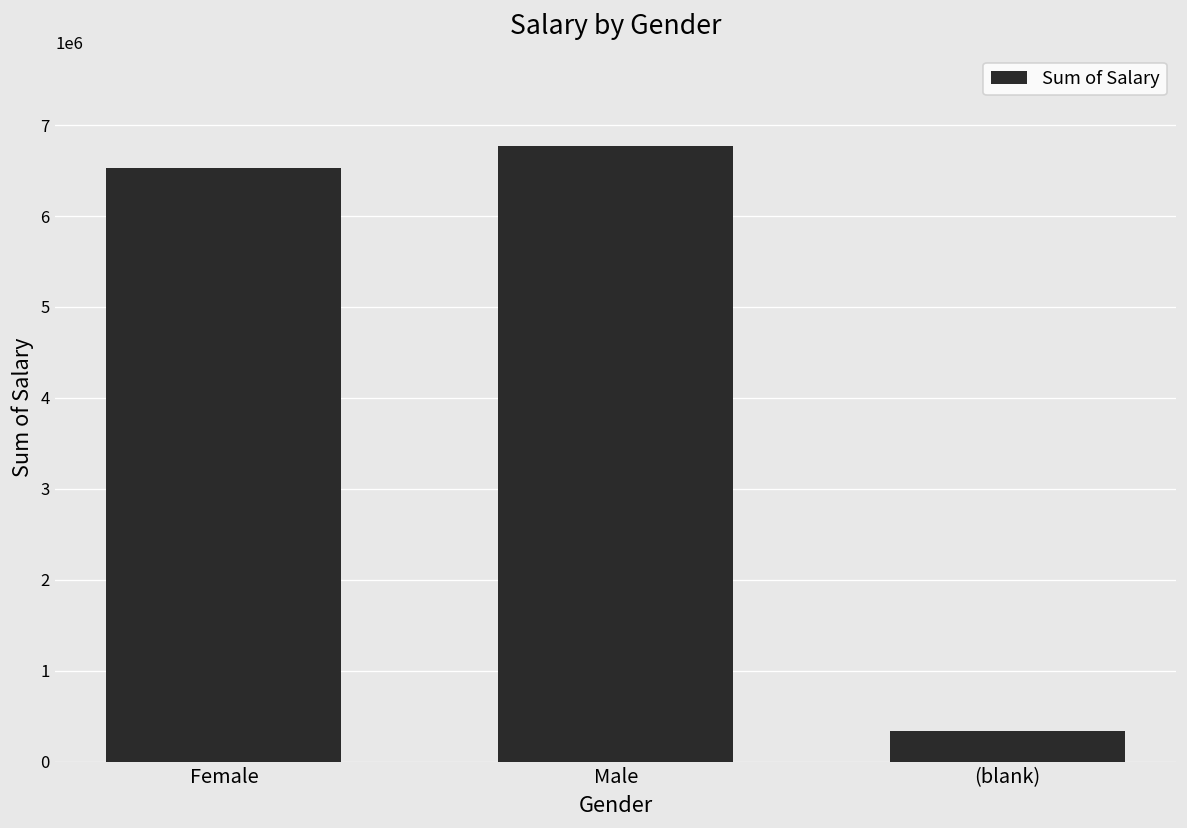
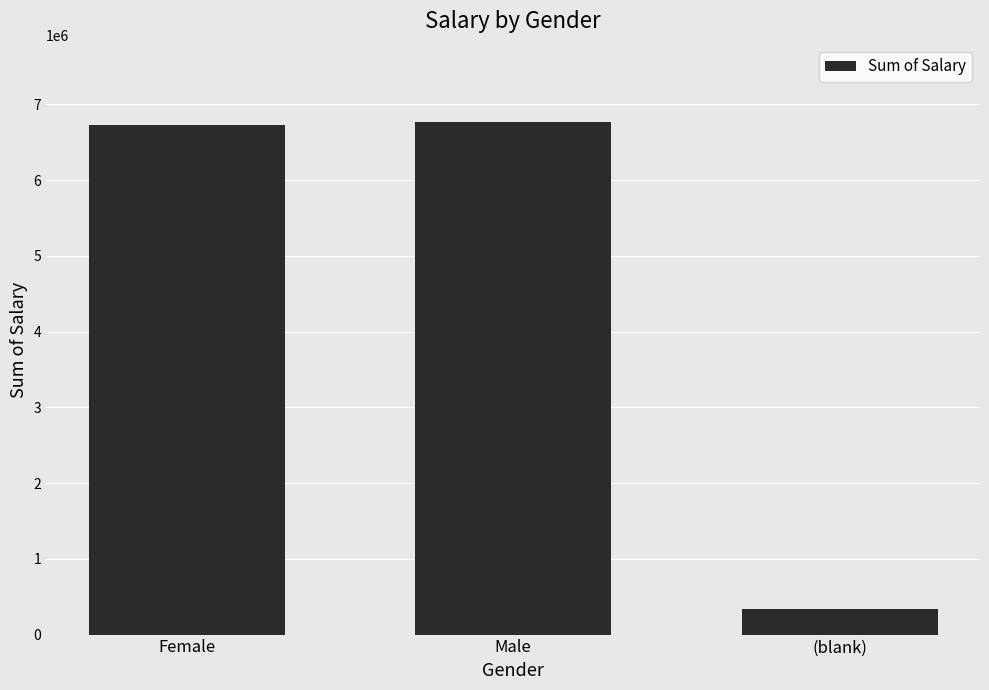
  {
-   "Female": 6500000,
+   "Female": 6700000,
    "Male": 6800000,
    "(blank)": 300000
  }
